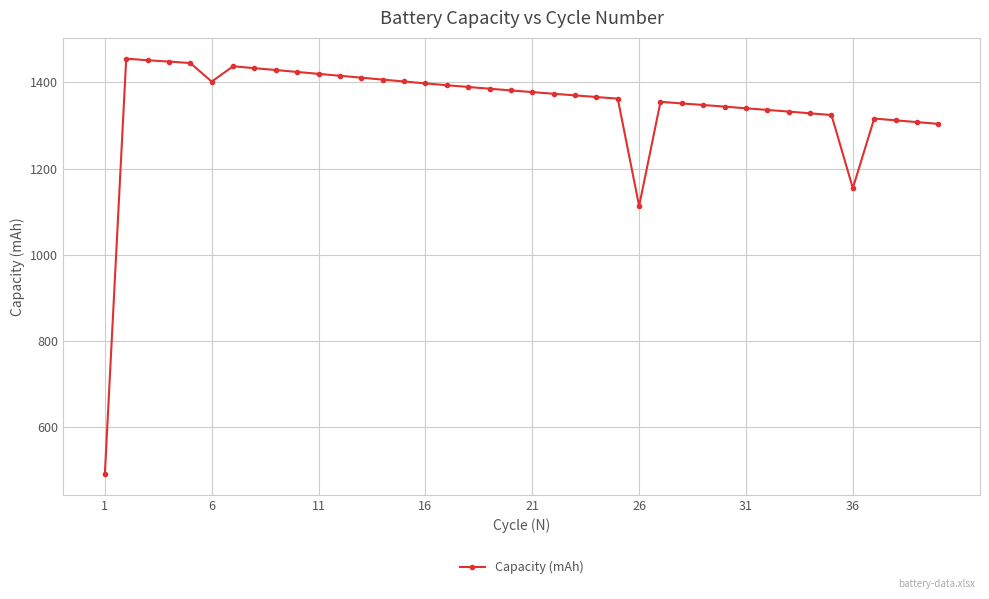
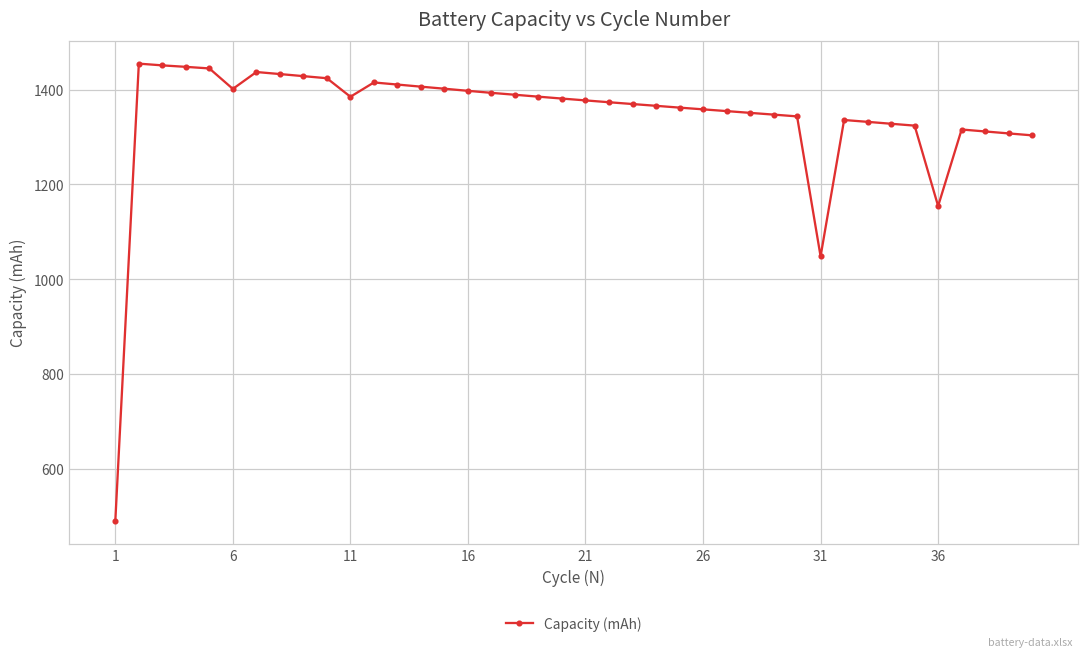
  {
    "1": 490,
    "6": 1400,
-   "11": 1420,
+   "11": 1390,
    "16": 1400,
    "21": 1380,
-   "26": 1110,
-   "31": 1340,
+   "26": 1360,
+   "31": 1050,
    "36": 1150
  }
